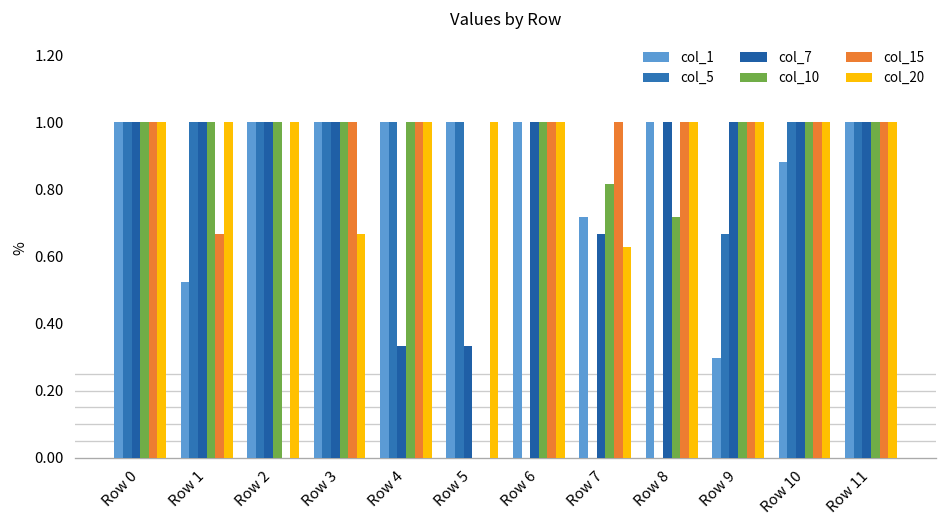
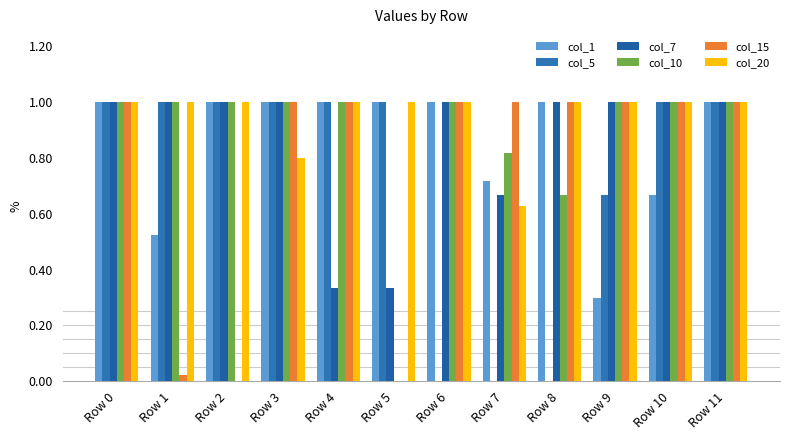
  {
    "col_1": {
      "Row 0": 1.00,
      "Row 1": 0.52,
      "Row 2": 1.00,
      "Row 3": 1.00,
      "Row 4": 1.00,
      "Row 5": 1.00,
      "Row 6": 1.00,
      "Row 7": 0.72,
      "Row 8": 1.00,
      "Row 9": 0.30,
-     "Row 10": 0.88,
+     "Row 10": 0.67,
      "Row 11": 1.00
    },
    "col_10": {
      "Row 0": 1.00,
      "Row 1": 1.00,
      "Row 2": 1.00,
      "Row 3": 1.00,
      "Row 4": 1.00,
      "Row 5": 0.00,
      "Row 6": 1.00,
      "Row 7": 0.82,
-     "Row 8": 0.72,
+     "Row 8": 0.67,
      "Row 9": 1.00,
      "Row 10": 1.00,
      "Row 11": 1.00
    },
    "col_15": {
      "Row 0": 1.00,
-     "Row 1": 0.67,
+     "Row 1": 0.02,
      "Row 2": 0.00,
      "Row 3": 1.00,
      "Row 4": 1.00,
      "Row 5": 0.00,
      "Row 6": 1.00,
      "Row 7": 1.00,
      "Row 8": 1.00,
      "Row 9": 1.00,
      "Row 10": 1.00,
      "Row 11": 1.00
    },
    "col_20": {
      "Row 0": 1.00,
      "Row 1": 1.00,
      "Row 2": 1.00,
-     "Row 3": 0.67,
+     "Row 3": 0.80,
      "Row 4": 1.00,
      "Row 5": 1.00,
      "Row 6": 1.00,
      "Row 7": 0.63,
      "Row 8": 1.00,
      "Row 9": 1.00,
      "Row 10": 1.00,
      "Row 11": 1.00
    }
  }
